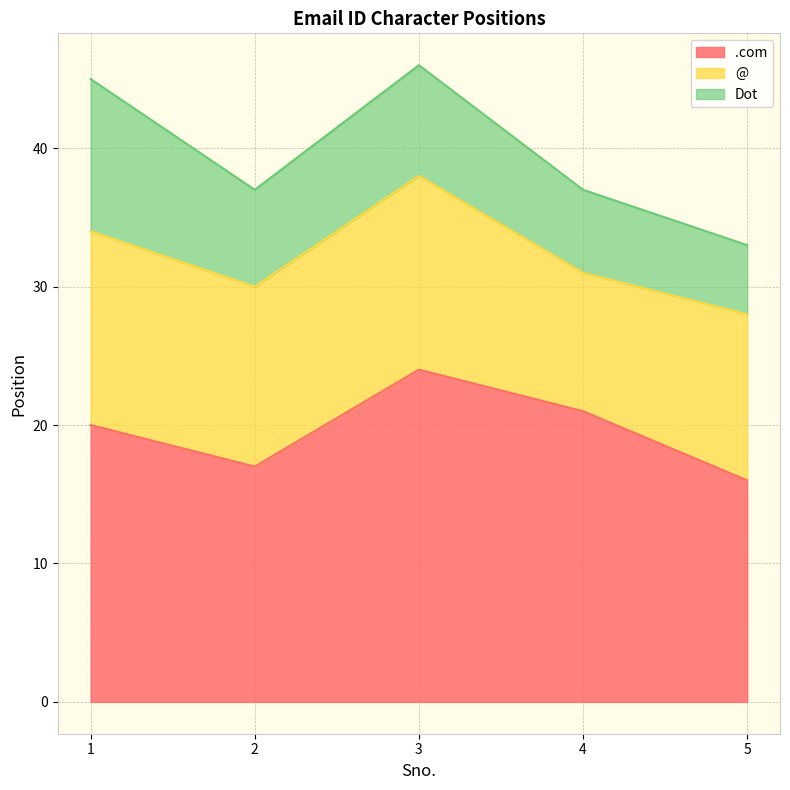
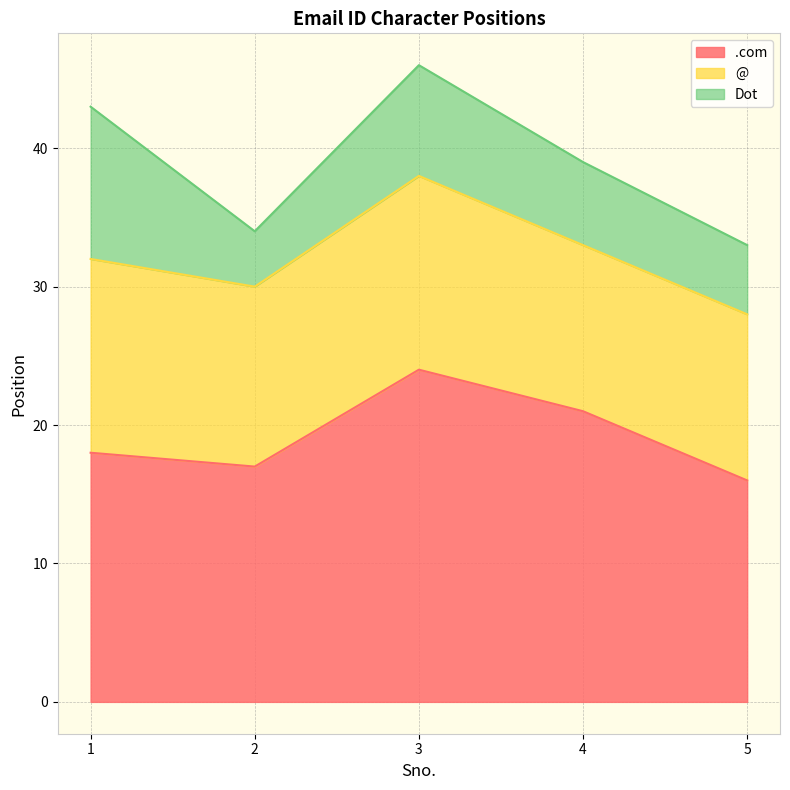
  {
    ".com": {
-     "1": 20,
+     "1": 18,
      "2": 17,
      "3": 24,
      "4": 21,
      "5": 16
    },
    "@": {
      "1": 14,
      "2": 13,
      "3": 14,
-     "4": 10,
+     "4": 12,
      "5": 12
    },
    "Dot": {
      "1": 11,
-     "2": 7,
+     "2": 4,
      "3": 8,
      "4": 6,
      "5": 5
    }
  }
